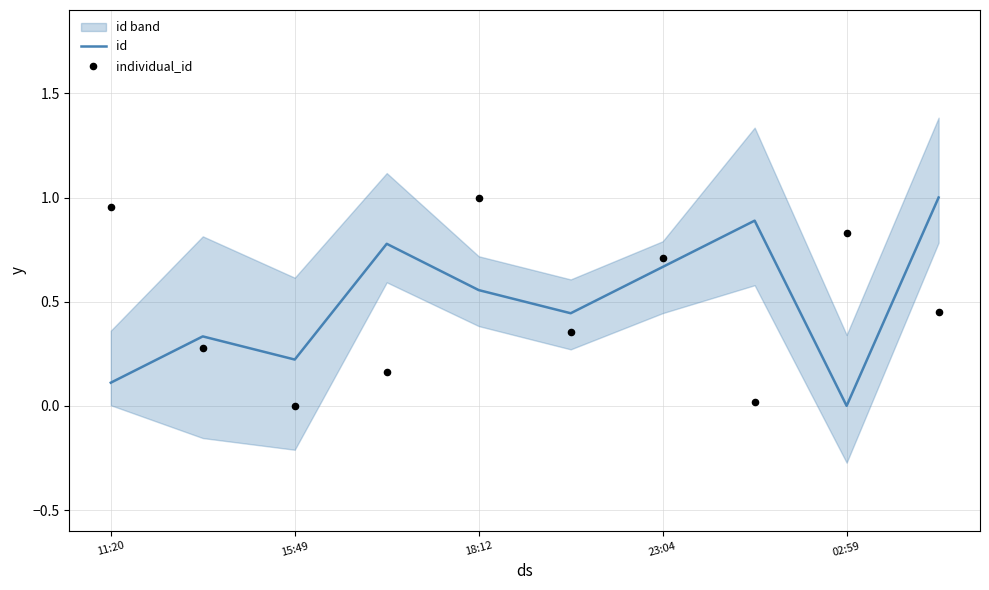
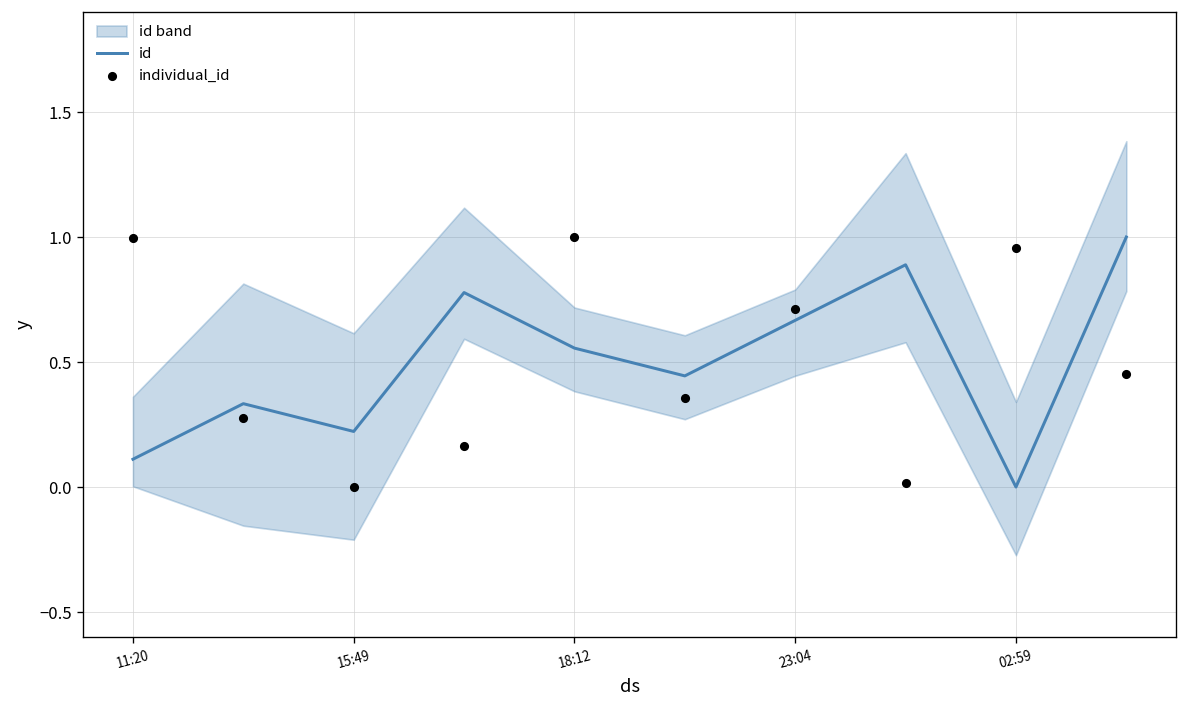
  {
    "individual_id": {
-     "11:20": 0.96,
-     "02:59": 0.83
+     "11:20": 1.00,
+     "02:59": 0.96
    }
  }
